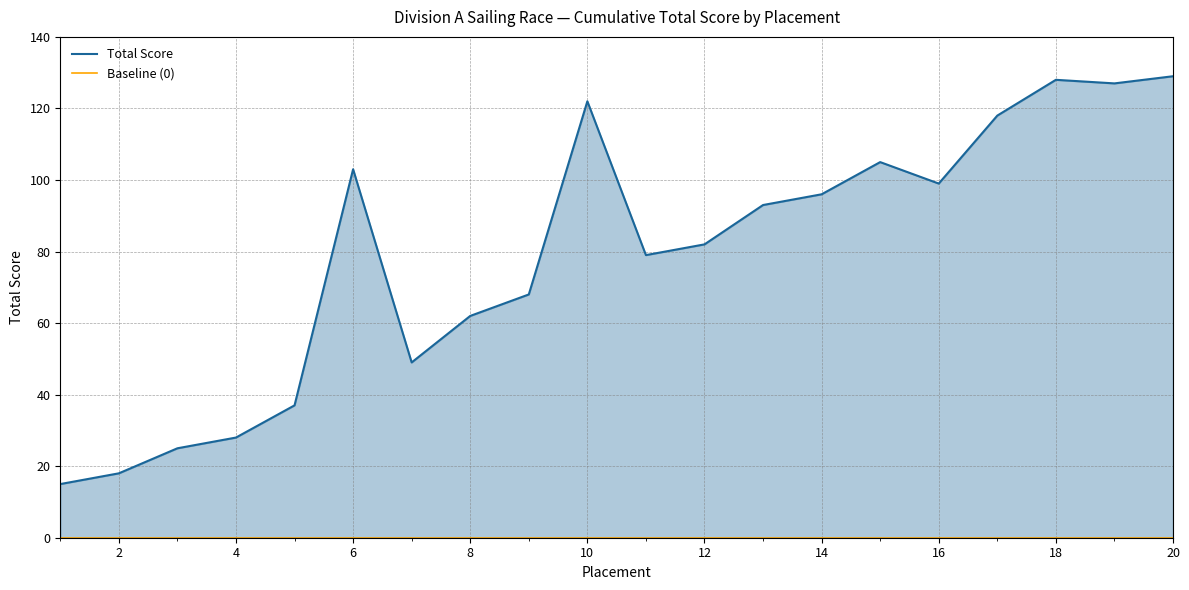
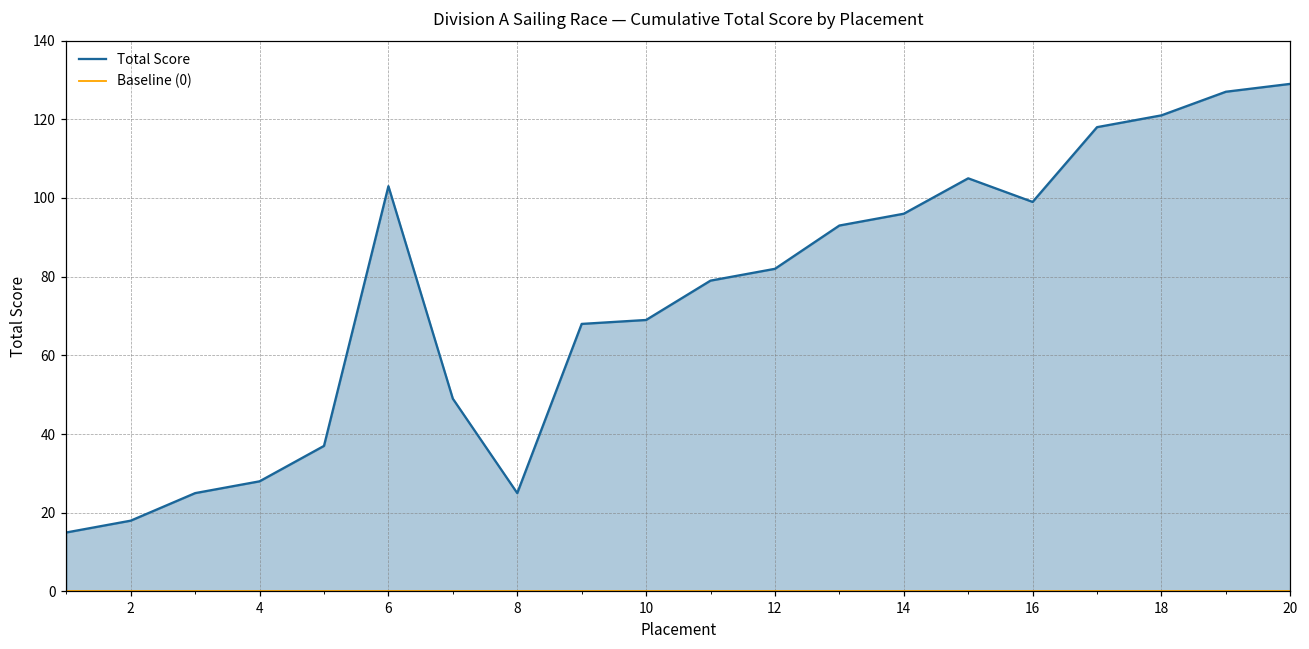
  {
    "2": 18,
    "4": 28,
    "6": 103,
-   "8": 62,
-   "10": 122,
+   "8": 25,
+   "10": 69,
    "12": 82,
    "14": 96,
    "16": 99,
-   "18": 128,
+   "18": 121,
    "20": 129
  }
